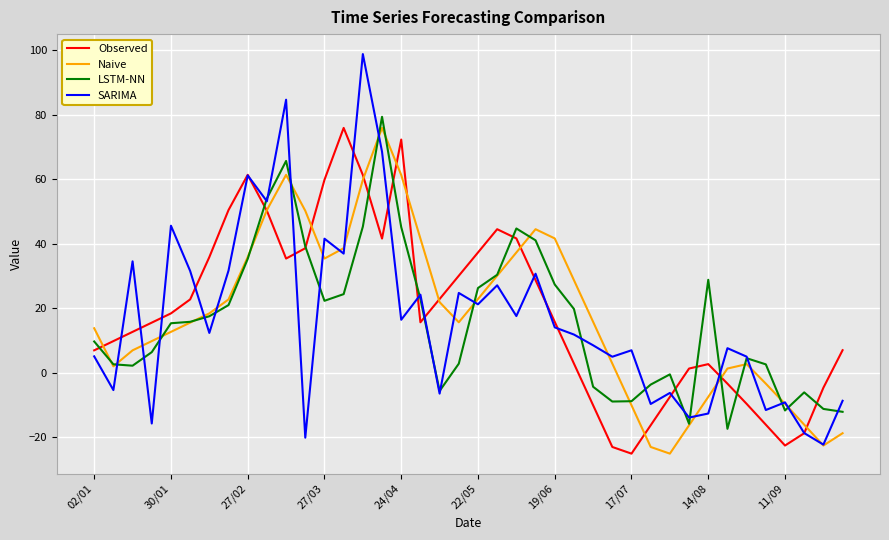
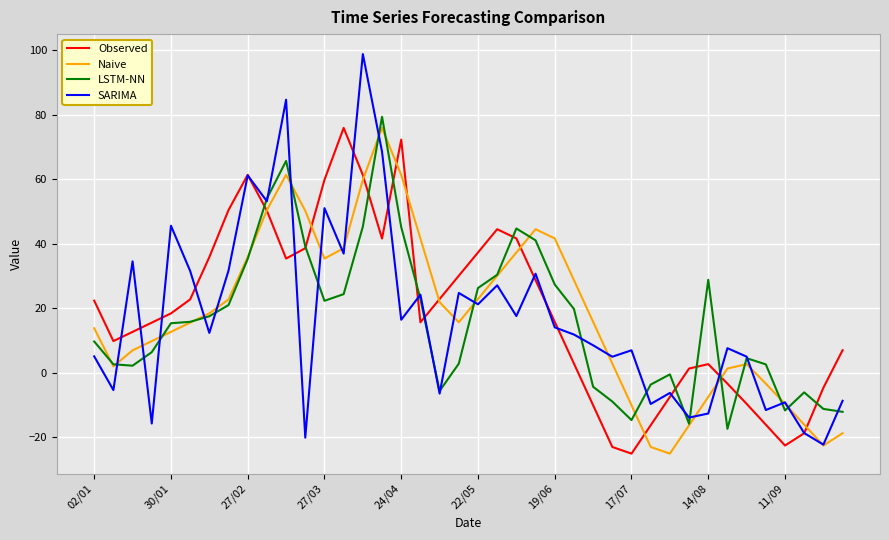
  {
    "Observed": {
-     "02/01": 7,
+     "02/01": 22,
      "30/01": 18,
      "27/03": 60,
      "24/04": 72,
      "22/05": 37,
      "19/06": 16,
      "17/07": -25,
      "14/08": 3,
      "11/09": -23
    },
    "Naive": {
      "02/01": 14,
      "30/01": 13,
      "27/03": 35,
      "24/04": 61,
      "22/05": 23,
      "19/06": 42,
      "17/07": -10,
      "14/08": -7
    },
    "LSTM-NN": {
      "02/01": 10,
      "30/01": 15,
      "27/03": 22,
      "24/04": 45,
      "22/05": 26,
      "19/06": 27,
-     "17/07": -9,
+     "17/07": -15,
      "14/08": 29,
      "11/09": -12
    },
    "SARIMA": {
      "02/01": 5,
      "30/01": 46,
-     "27/03": 42,
+     "27/03": 51,
      "24/04": 16,
      "22/05": 21,
      "19/06": 14,
      "17/07": 7,
      "14/08": -13
    }
  }
